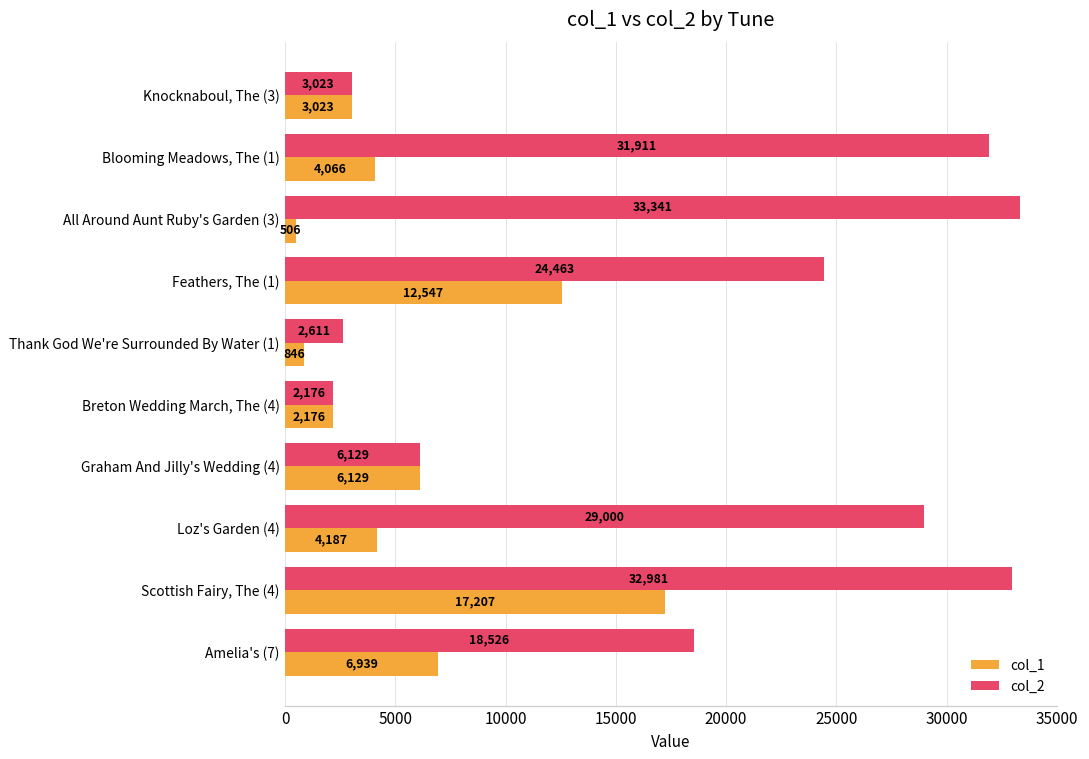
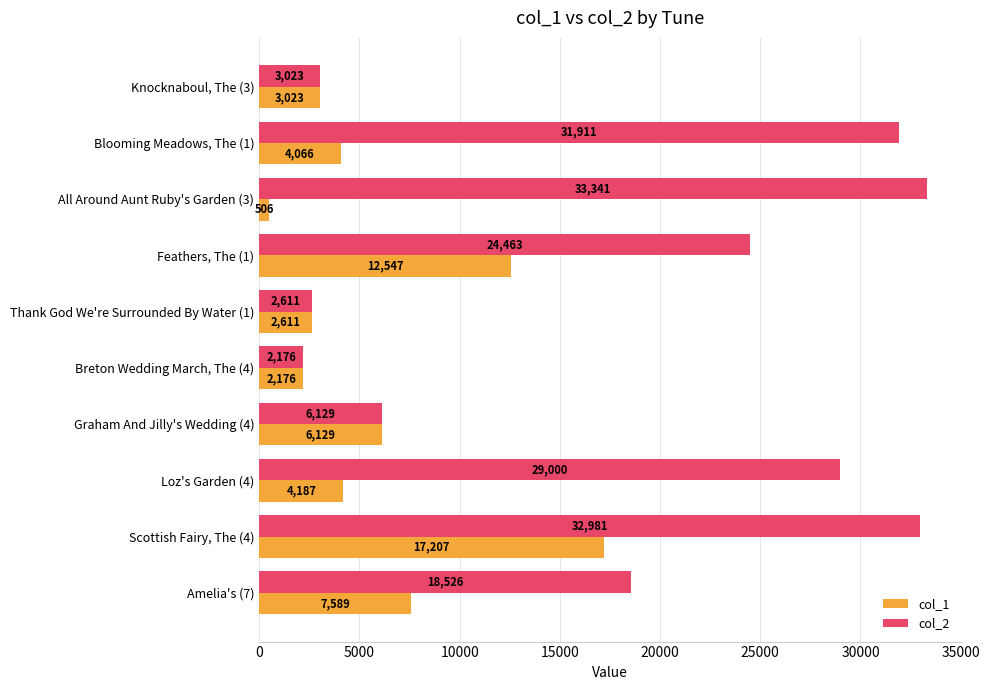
  {
    "col_1": {
      "Knocknaboul, The (3)": "3,023",
      "Blooming Meadows, The (1)": "4,066",
      "All Around Aunt Ruby's Garden (3)": "506",
      "Feathers, The (1)": "12,547",
-     "Thank God We're Surrounded By Water (1)": "846",
+     "Thank God We're Surrounded By Water (1)": "2,611",
      "Breton Wedding March, The (4)": "2,176",
      "Graham And Jilly's Wedding (4)": "6,129",
      "Loz's Garden (4)": "4,187",
      "Scottish Fairy, The (4)": "17,207",
-     "Amelia's (7)": "6,939"
+     "Amelia's (7)": "7,589"
    },
    "col_2": {
      "Knocknaboul, The (3)": "3,023",
      "Blooming Meadows, The (1)": "31,911",
      "All Around Aunt Ruby's Garden (3)": "33,341",
      "Feathers, The (1)": "24,463",
      "Thank God We're Surrounded By Water (1)": "2,611",
      "Breton Wedding March, The (4)": "2,176",
      "Graham And Jilly's Wedding (4)": "6,129",
      "Loz's Garden (4)": "29,000",
      "Scottish Fairy, The (4)": "32,981",
      "Amelia's (7)": "18,526"
    }
  }
